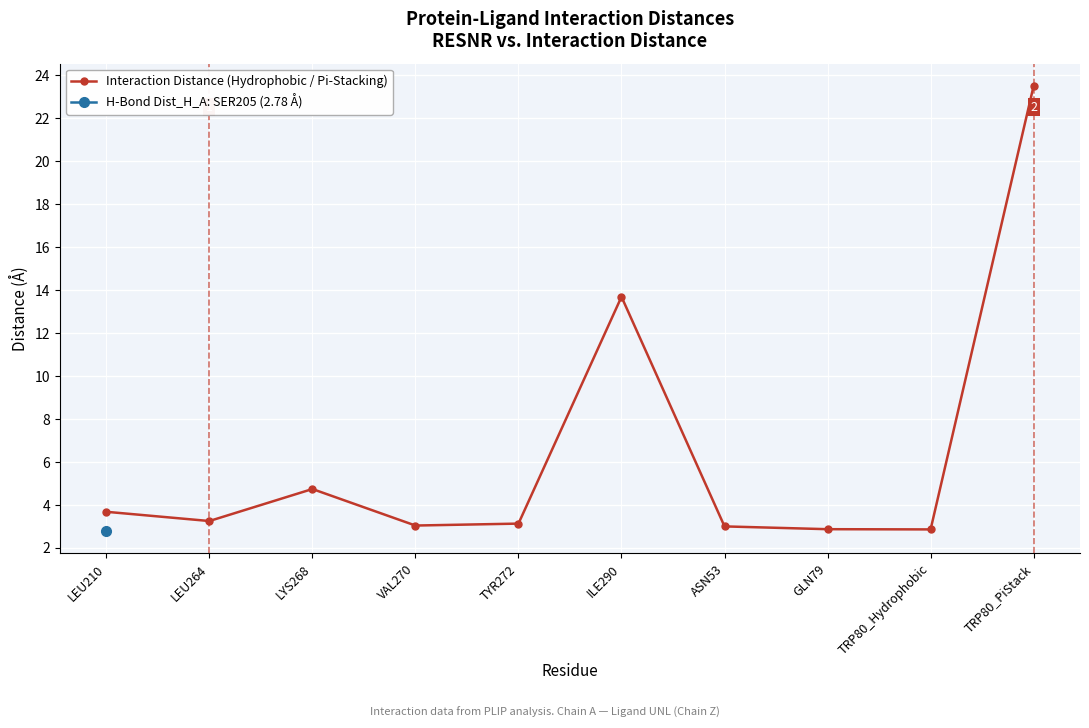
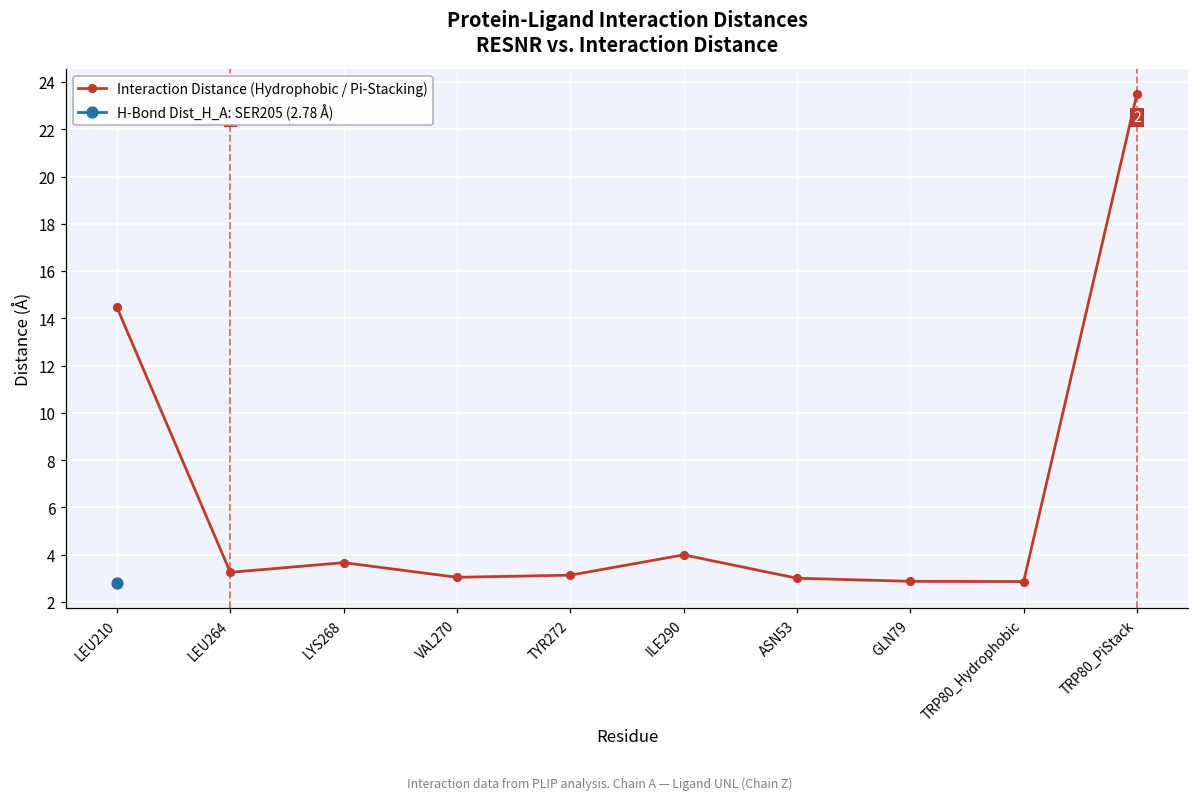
  {
    "Interaction Distance (Hydrophobic / Pi-Stacking)": {
-     "LEU210": 3.7,
+     "LEU210": 14.5,
      "LEU264": 3.3,
-     "LYS268": 4.7,
+     "LYS268": 3.7,
      "VAL270": 3.0,
      "TYR272": 3.1,
-     "ILE290": 13.7,
+     "ILE290": 4.0,
      "ASN53": 3.0,
      "GLN79": 2.9,
      "TRP80_Hydrophobic": 2.9
    },
    "H-Bond Dist_H_A: SER205 (2.78 Å)": {
      "LEU210": 2.8
    }
  }
